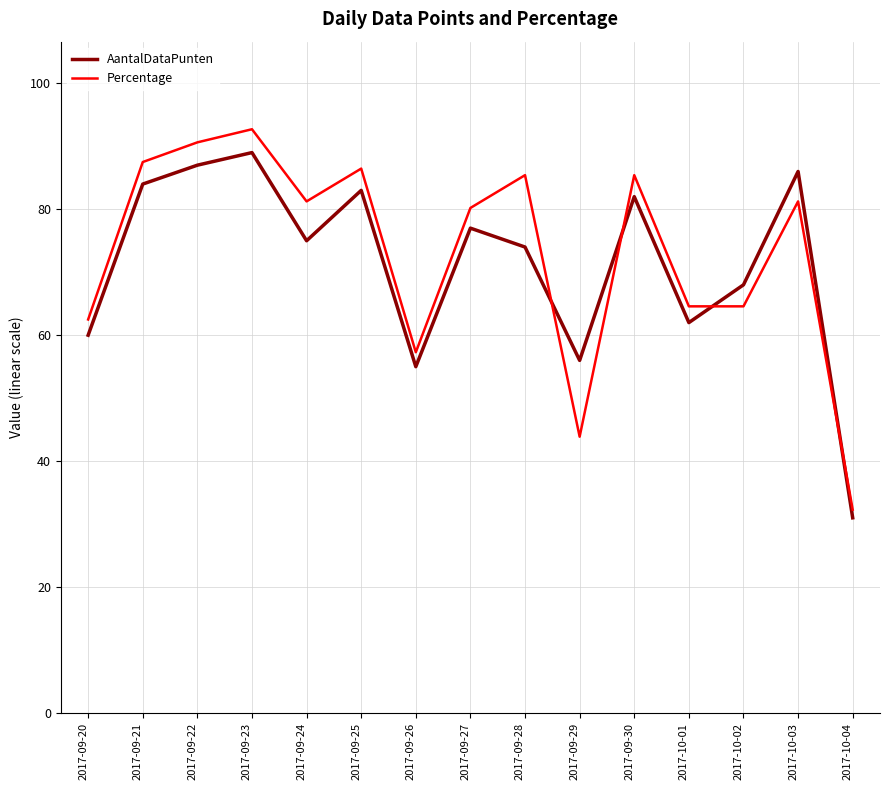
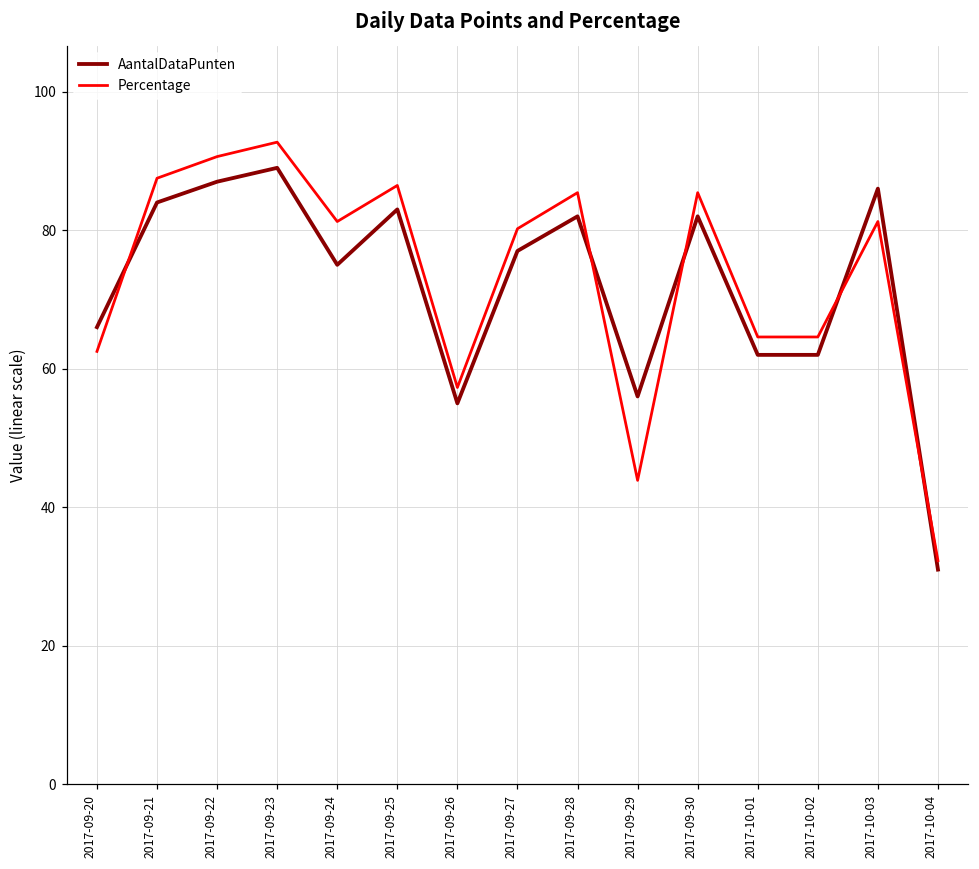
  {
    "AantalDataPunten": {
-     "2017-09-20": 60,
+     "2017-09-20": 66,
      "2017-09-21": 84,
      "2017-09-22": 87,
      "2017-09-23": 89,
      "2017-09-24": 75,
      "2017-09-25": 83,
      "2017-09-26": 55,
      "2017-09-27": 77,
-     "2017-09-28": 74,
+     "2017-09-28": 82,
      "2017-09-29": 56,
      "2017-09-30": 82,
      "2017-10-01": 62,
-     "2017-10-02": 68,
+     "2017-10-02": 62,
      "2017-10-03": 86,
      "2017-10-04": 31
    },
    "Percentage": {
      "2017-09-20": 63,
      "2017-09-21": 88,
      "2017-09-22": 91,
      "2017-09-23": 93,
      "2017-09-24": 81,
      "2017-09-25": 86,
      "2017-09-26": 57,
      "2017-09-27": 80,
      "2017-09-28": 85,
      "2017-09-29": 44,
      "2017-09-30": 85,
      "2017-10-01": 65,
      "2017-10-02": 65,
      "2017-10-03": 81,
      "2017-10-04": 32
    }
  }
